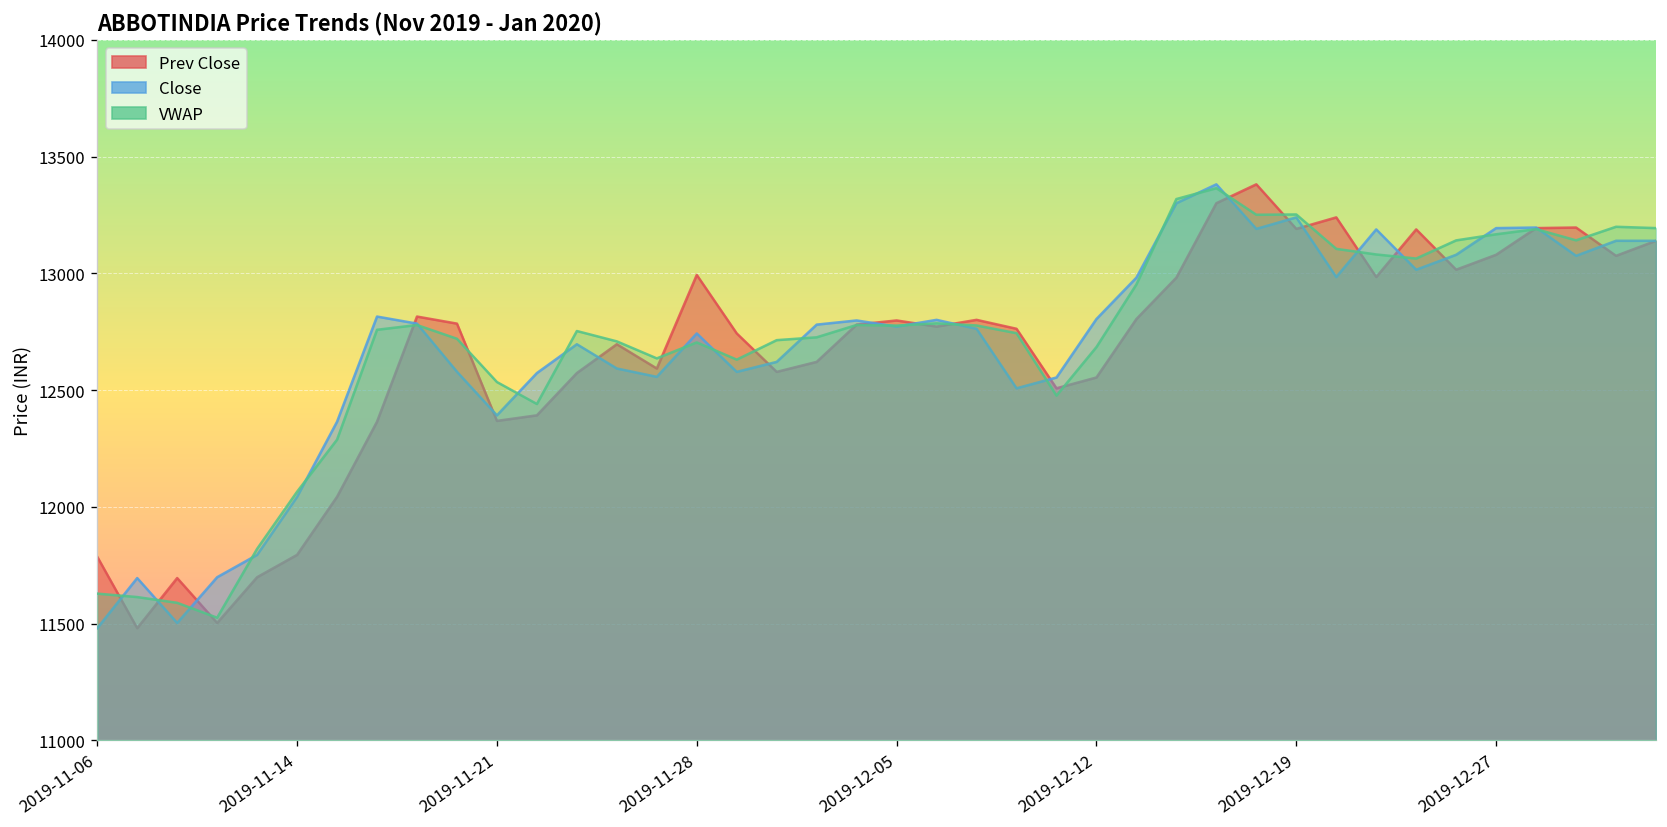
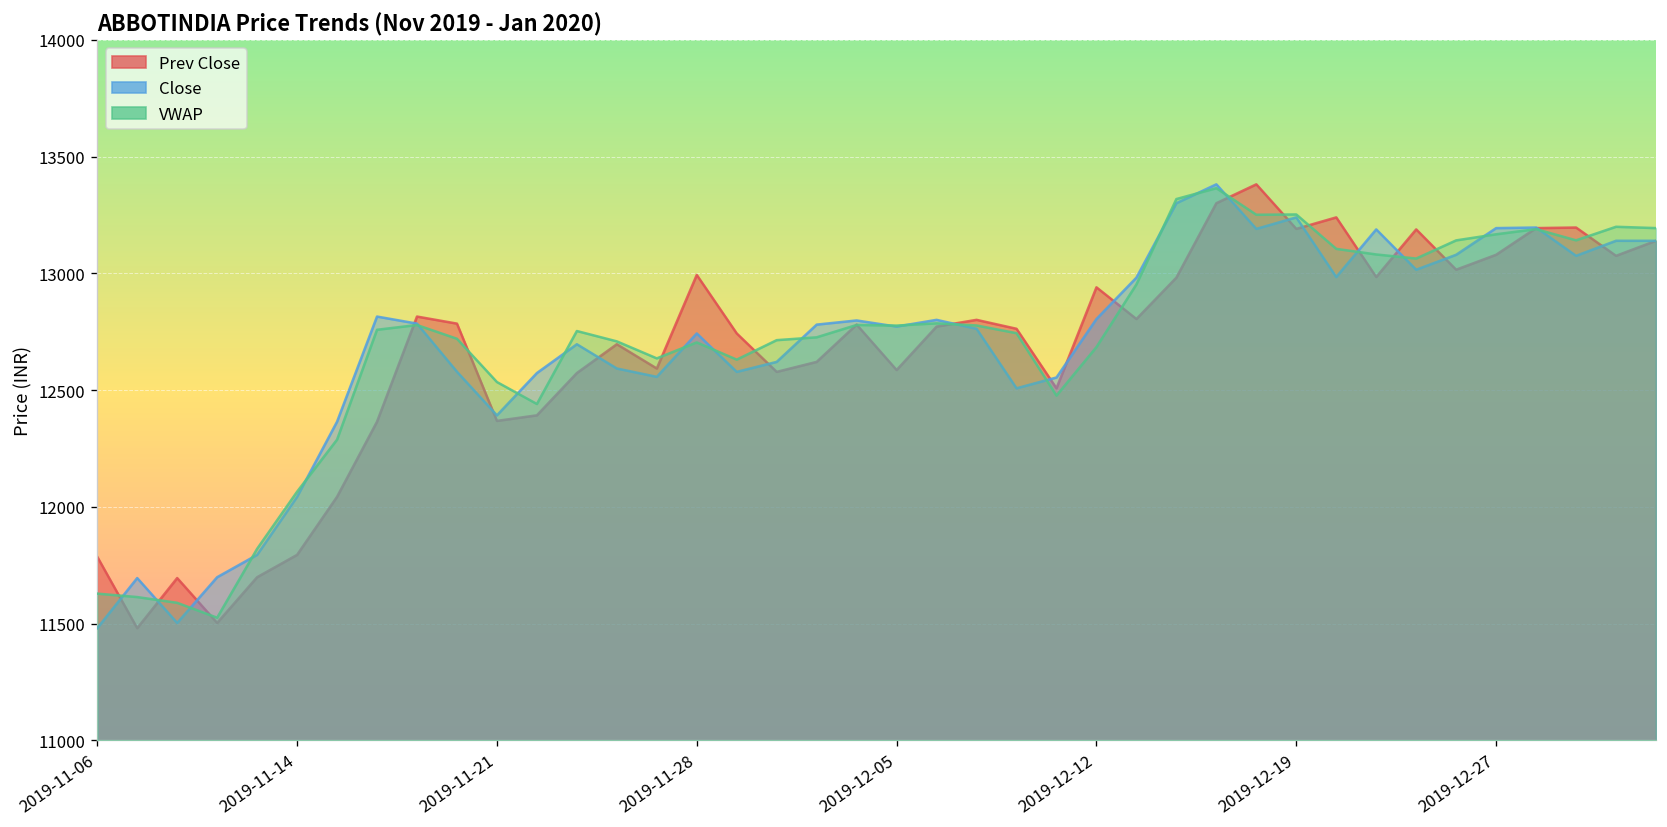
  {
    "Prev Close": {
      "2019-11-06": 11790,
      "2019-11-14": 11790,
      "2019-11-21": 12370,
      "2019-11-28": 12990,
-     "2019-12-05": 12800,
-     "2019-12-12": 12550,
+     "2019-12-05": 12590,
+     "2019-12-12": 12940,
      "2019-12-19": 13190,
      "2019-12-27": 13080
    }
  }
